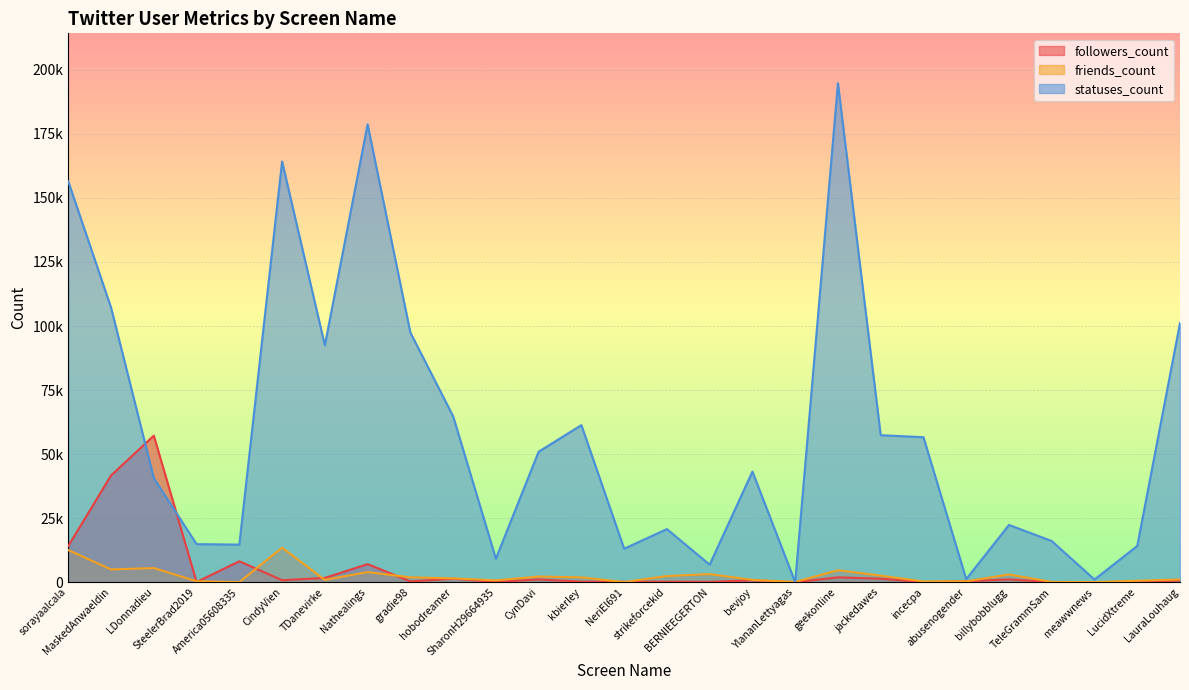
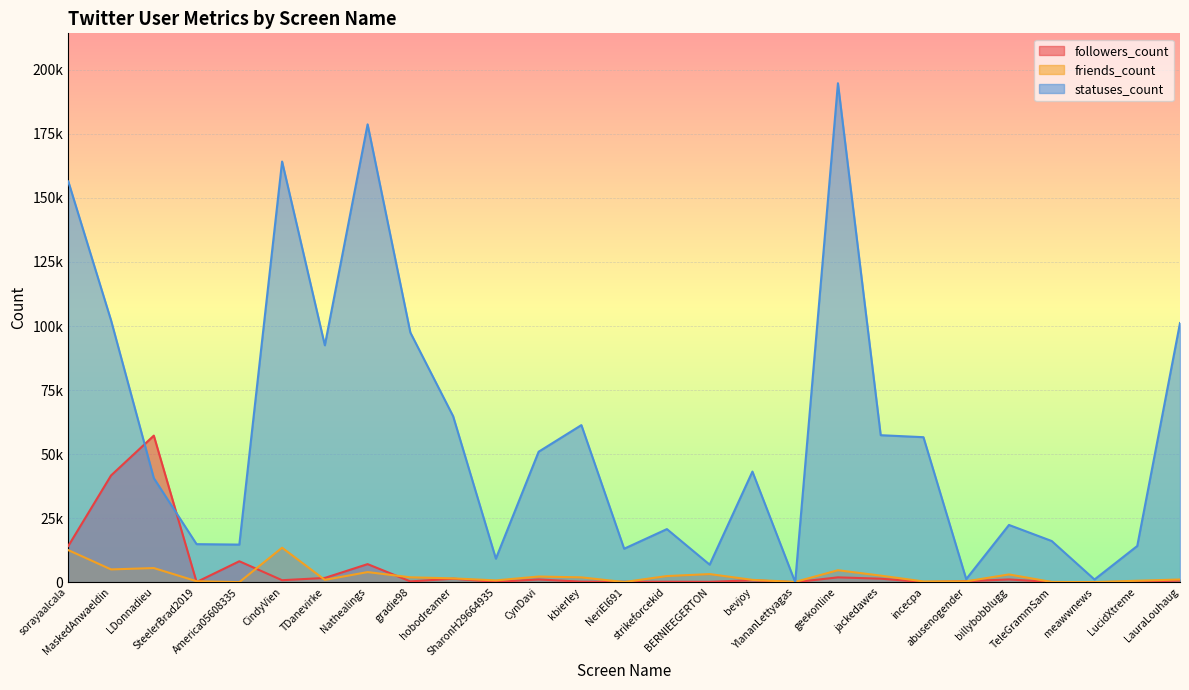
  {
    "followers_count": {
      "sorayaalcala": 14000,
      "MaskedAnwaeldin": 42000,
      "LDonnadieu": 57000,
      "America05608335": 8000,
      "CindyVien": 1000,
      "Nathealings": 7000,
      "gradie98": 0,
      "CynDavi": 1000,
      "kbierley": 0,
      "strikeforcekid": 0,
      "BERNIEEGERTON": 0,
      "geekonline": 2000,
      "jackedawes": 1000,
      "billybobblugg": 1000
    },
    "friends_count": {
      "sorayaalcala": 13000,
      "MaskedAnwaeldin": 5000,
      "LDonnadieu": 6000,
      "America05608335": 0,
      "CindyVien": 13000,
      "Nathealings": 4000,
      "gradie98": 2000,
      "CynDavi": 2000,
      "kbierley": 2000,
      "strikeforcekid": 2000,
      "BERNIEEGERTON": 3000,
      "geekonline": 5000,
      "jackedawes": 3000,
      "billybobblugg": 3000
    },
    "statuses_count": {
      "sorayaalcala": 156000,
-     "MaskedAnwaeldin": 107000,
+     "MaskedAnwaeldin": 102000,
      "LDonnadieu": 41000,
      "SteelerBrad2019": 15000,
      "America05608335": 15000,
      "CindyVien": 164000,
      "TDanevirke": 92000,
      "Nathealings": 179000,
      "gradie98": 97000,
      "hobodreamer": 65000,
      "SharonH29664935": 9000,
      "CynDavi": 51000,
      "kbierley": 61000,
      "NeriEl691": 13000,
      "strikeforcekid": 21000,
      "BERNIEEGERTON": 7000,
      "bevjoy": 43000,
      "geekonline": 195000,
      "jackedawes": 57000,
      "incecpa": 57000,
      "billybobblugg": 22000,
      "TeleGrammSam": 16000,
      "meawwnews": 1000,
      "LucidXtreme": 14000,
      "LauraLouhaug": 101000
    }
  }
